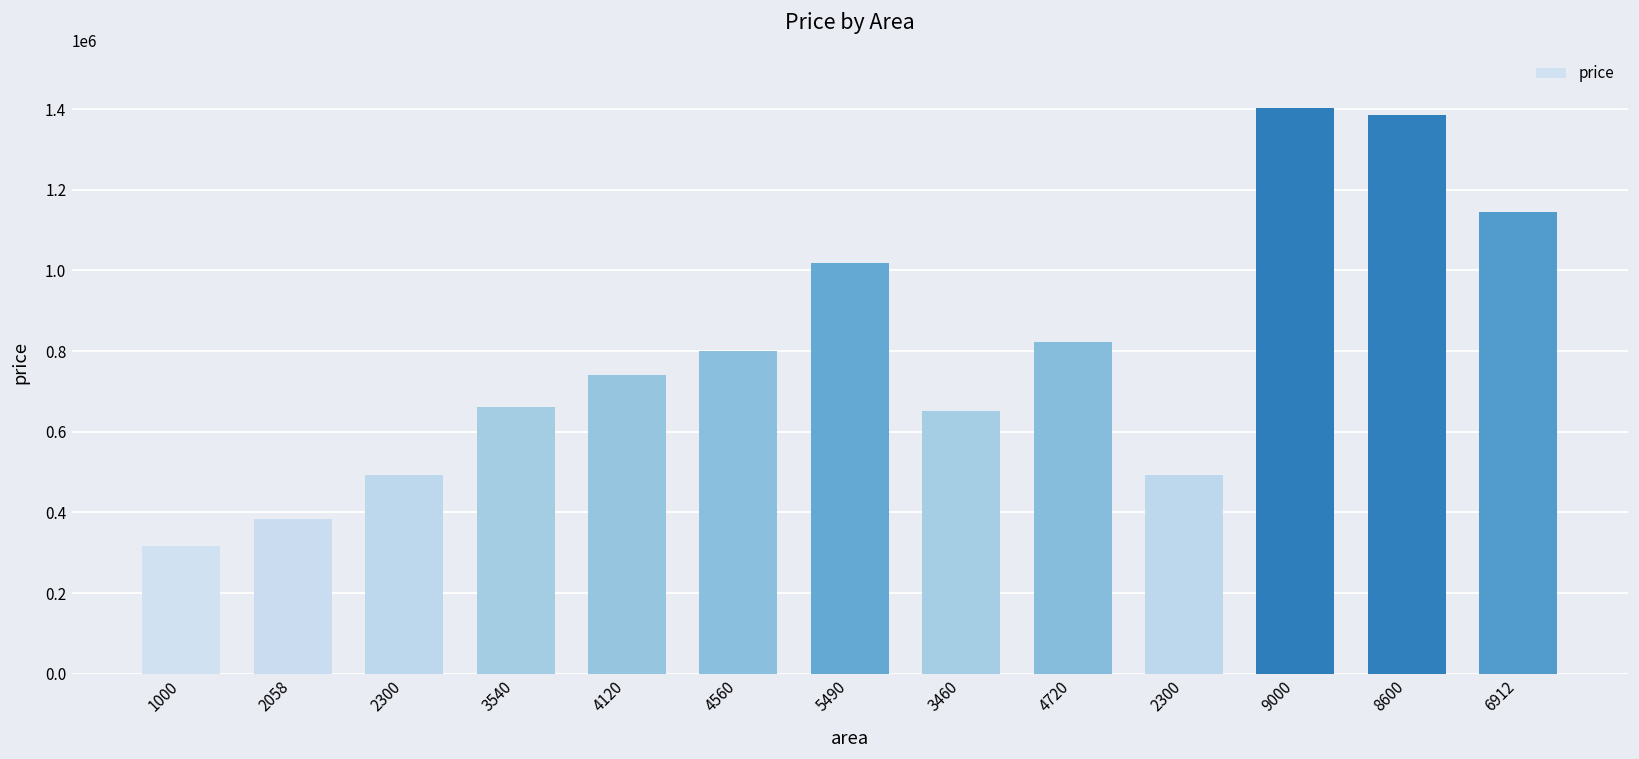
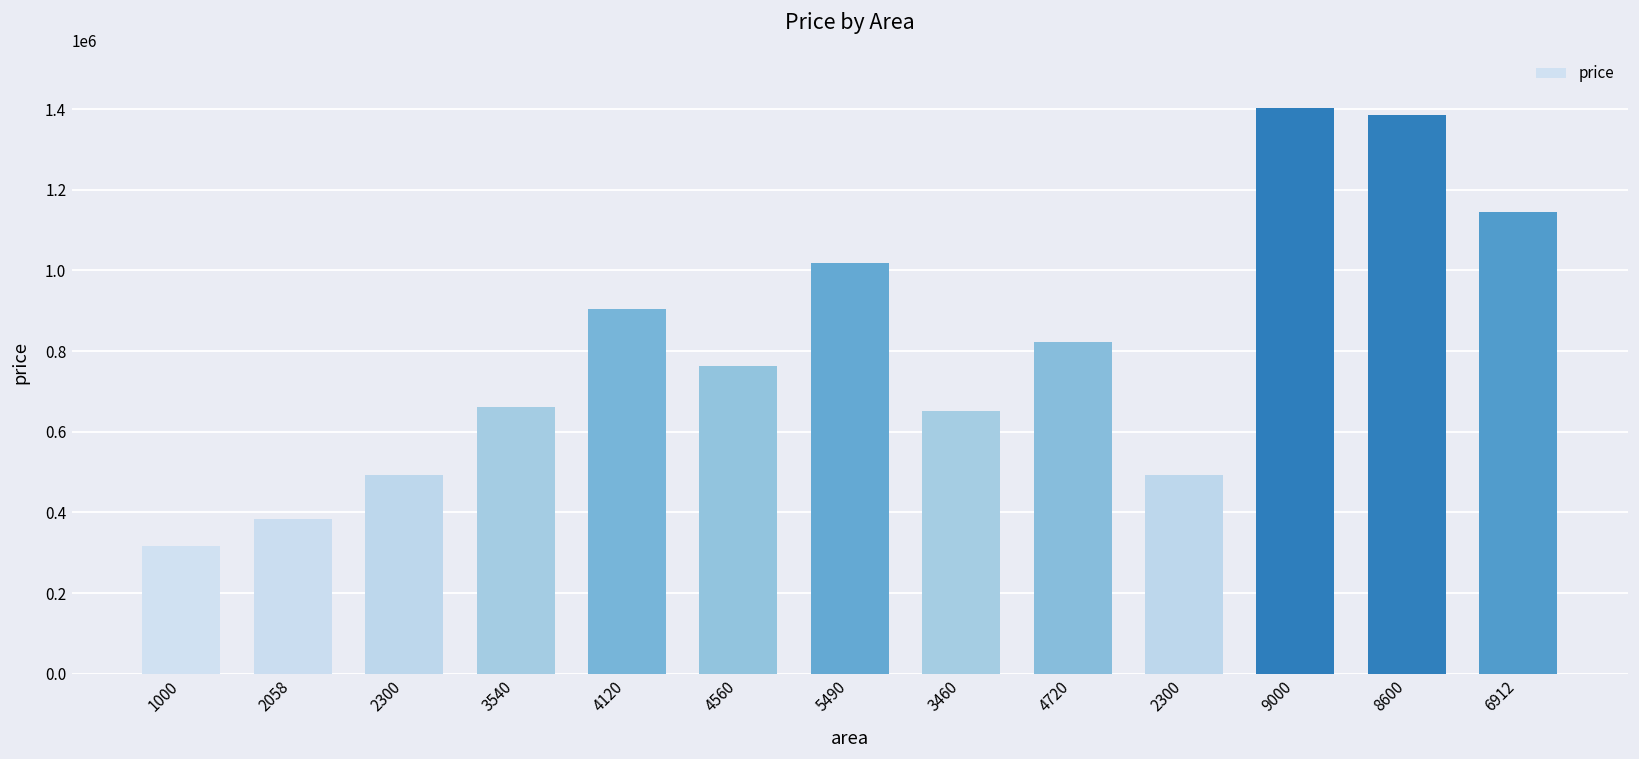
  {
    "1000": 320000,
    "2058": 380000,
    "3540": 660000,
-   "4120": 740000,
-   "4560": 800000,
+   "4120": 900000,
+   "4560": 760000,
    "5490": 1020000,
    "3460": 650000,
    "4720": 820000,
    "9000": 1400000,
    "8600": 1380000,
    "6912": 1140000
  }
